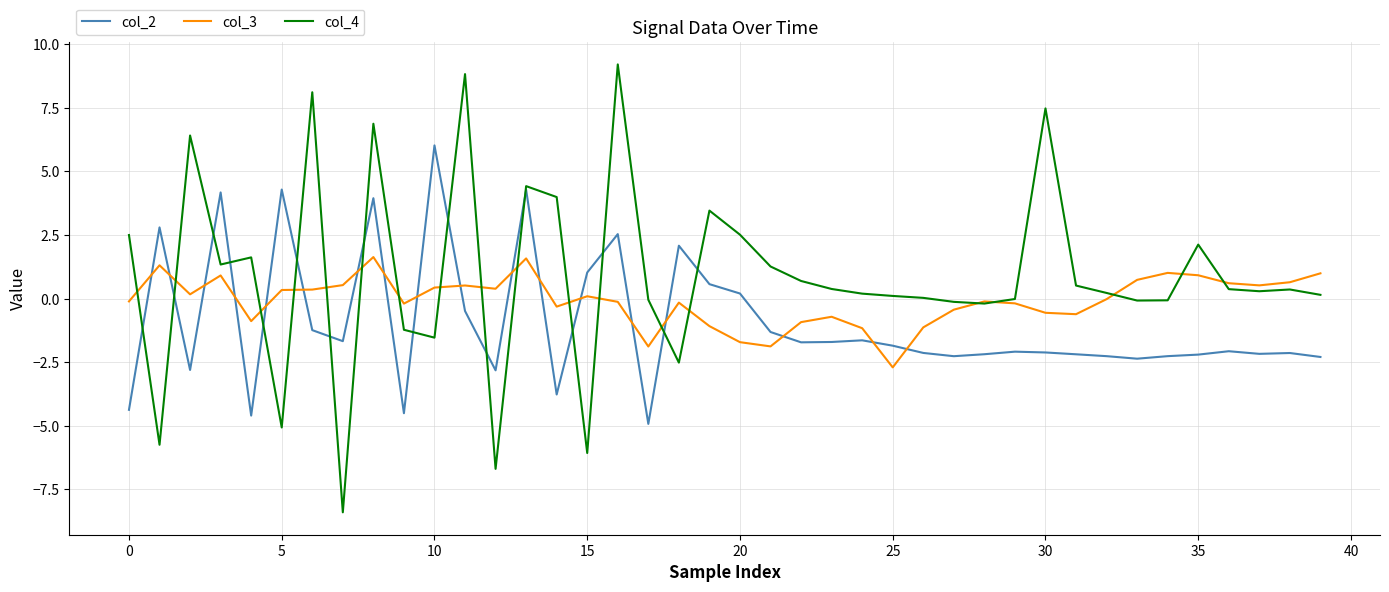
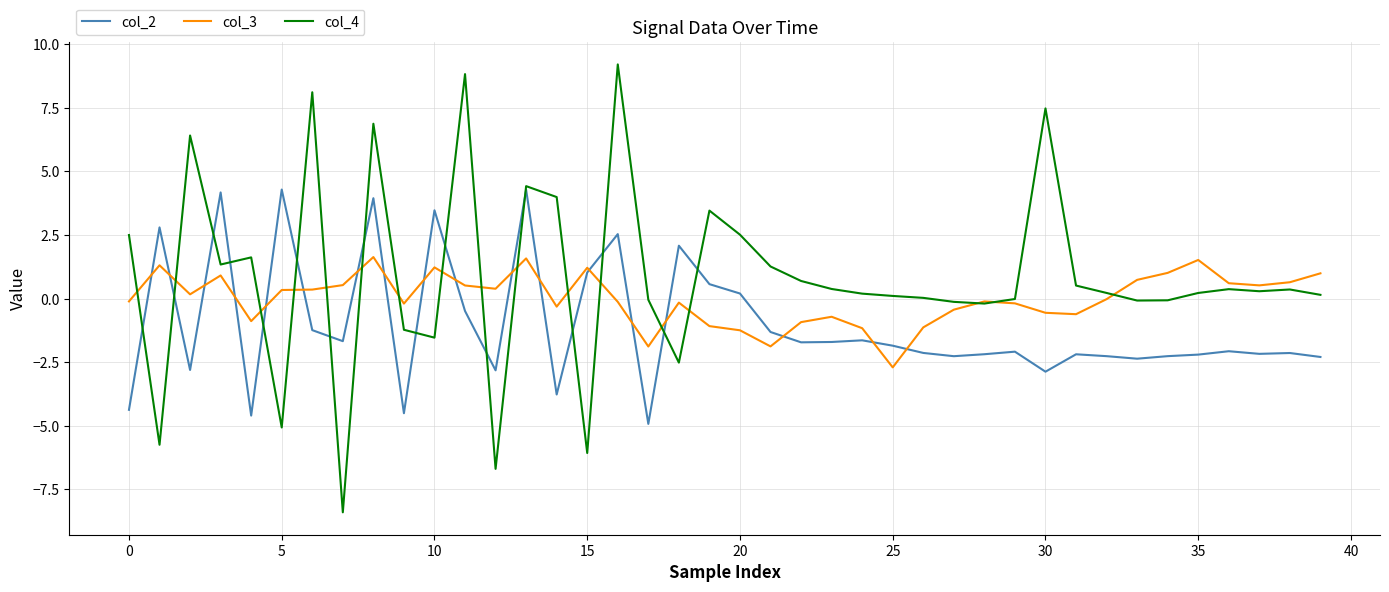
  {
    "col_2": {
      "0": -4.4,
      "5": 4.3,
-     "10": 6.0,
+     "10": 3.5,
      "15": 1.0,
      "20": 0.2,
      "25": -1.8,
-     "30": -2.1,
+     "30": -2.9,
      "35": -2.2
    },
    "col_3": {
      "0": -0.1,
      "5": 0.3,
-     "10": 0.4,
-     "15": 0.1,
-     "20": -1.7,
+     "10": 1.2,
+     "15": 1.2,
+     "20": -1.2,
      "25": -2.7,
      "30": -0.6,
-     "35": 0.9
+     "35": 1.5
    },
    "col_4": {
      "0": 2.5,
      "5": -5.1,
      "10": -1.5,
      "15": -6.1,
      "20": 2.5,
      "25": 0.1,
      "30": 7.5,
-     "35": 2.1
+     "35": 0.2
    }
  }
